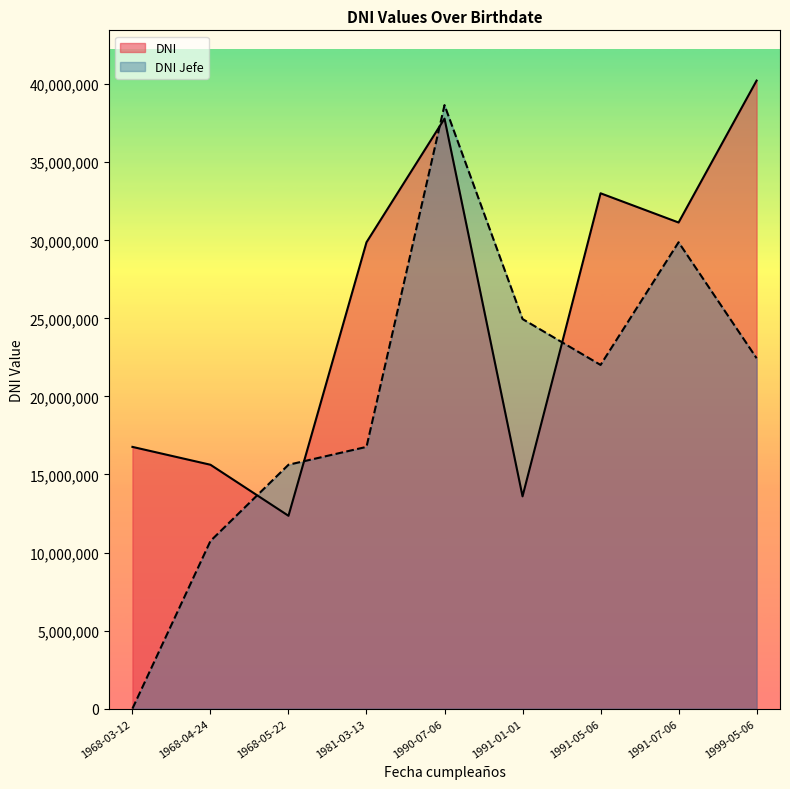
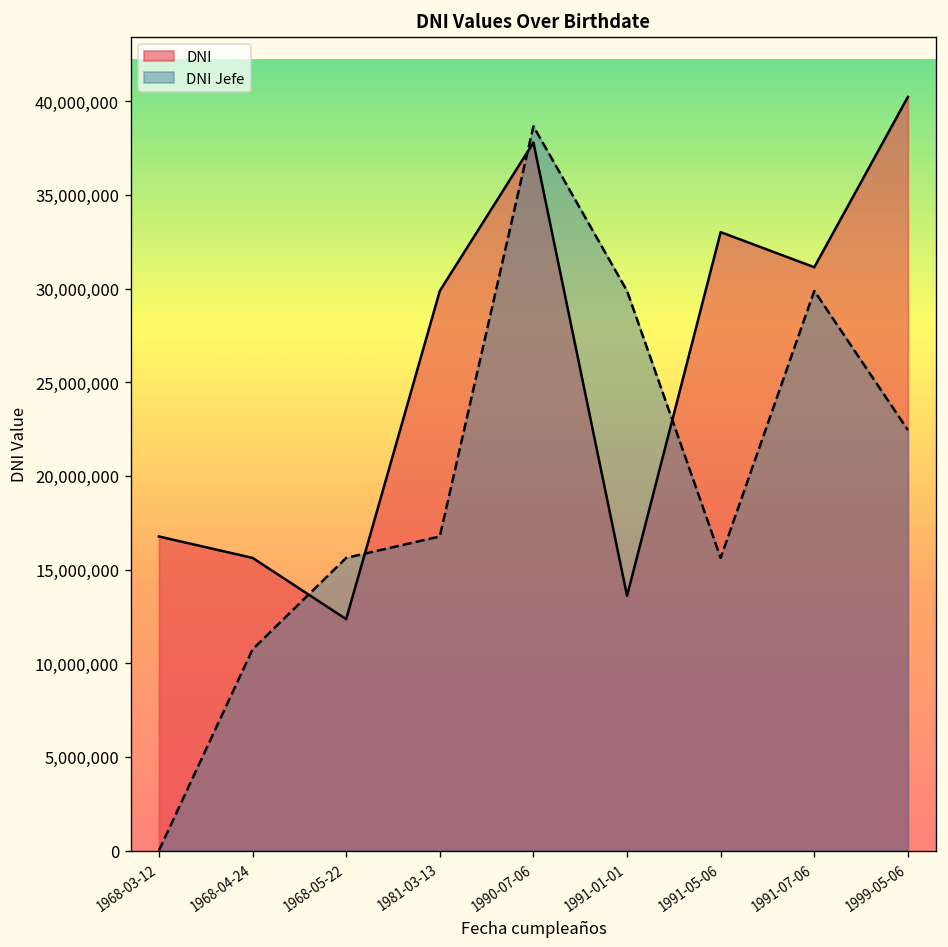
  {
    "DNI": {
      "1968-03-12": "16,800,000",
      "1968-04-24": "15,600,000",
      "1968-05-22": "12,400,000",
      "1981-03-13": "29,900,000",
      "1990-07-06": "37,800,000",
      "1991-01-01": "13,600,000",
      "1991-05-06": "33,000,000",
      "1991-07-06": "31,100,000",
      "1999-05-06": "40,200,000"
    },
    "DNI Jefe": {
      "1968-03-12": "0",
      "1968-04-24": "10,700,000",
      "1968-05-22": "15,600,000",
      "1981-03-13": "16,800,000",
      "1990-07-06": "38,700,000",
-     "1991-01-01": "25,000,000",
-     "1991-05-06": "22,000,000",
+     "1991-01-01": "29,900,000",
+     "1991-05-06": "15,600,000",
      "1991-07-06": "29,900,000",
      "1999-05-06": "22,400,000"
    }
  }
